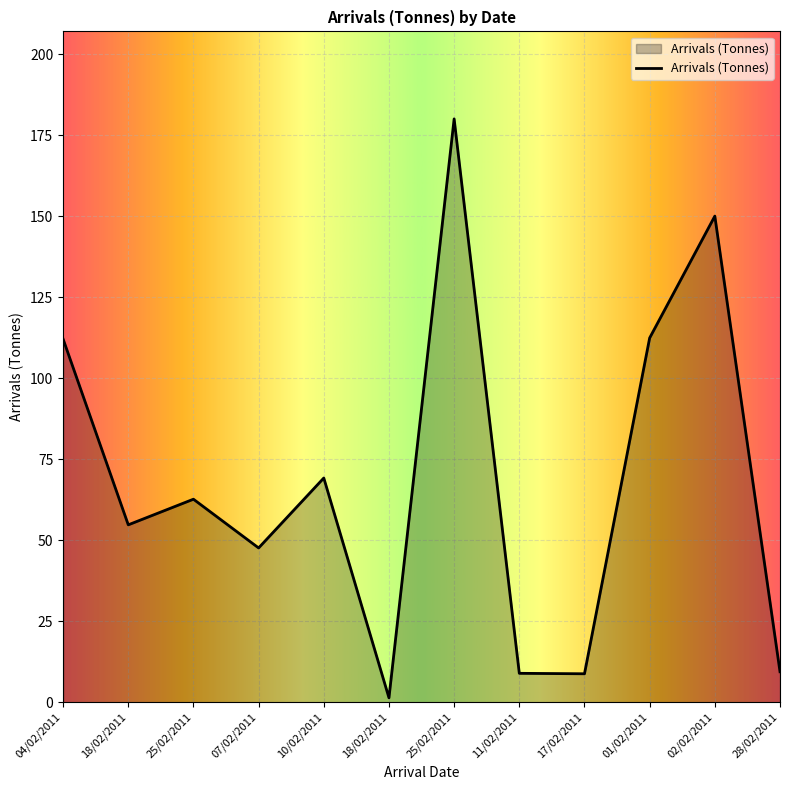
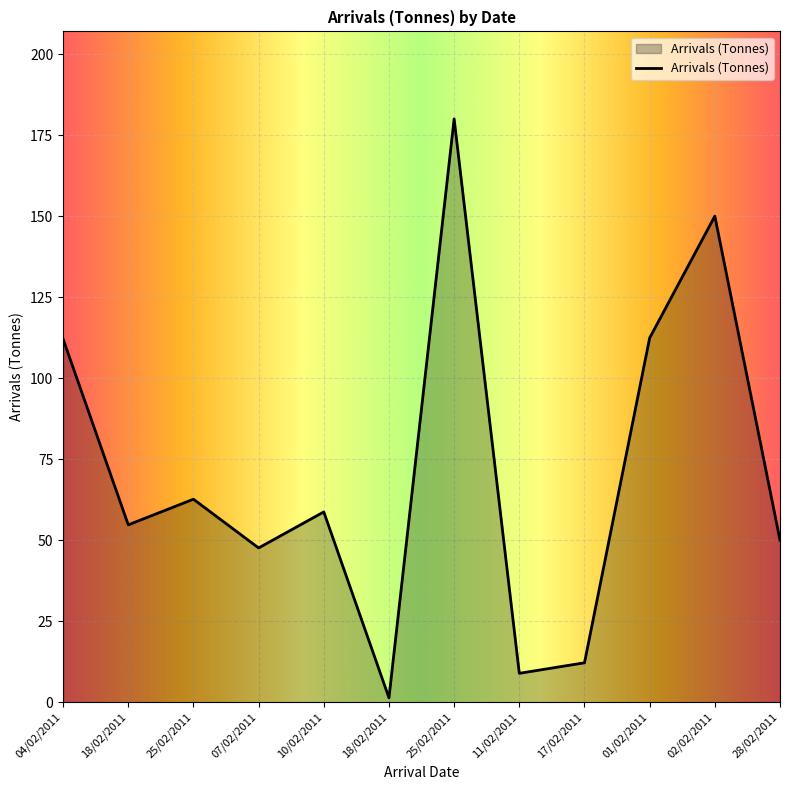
  {
    "04/02/2011": 112,
    "07/02/2011": 48,
-   "10/02/2011": 69,
+   "10/02/2011": 59,
    "11/02/2011": 9,
-   "17/02/2011": 9,
+   "17/02/2011": 12,
    "01/02/2011": 112,
    "02/02/2011": 150,
-   "28/02/2011": 9
+   "28/02/2011": 50
  }
